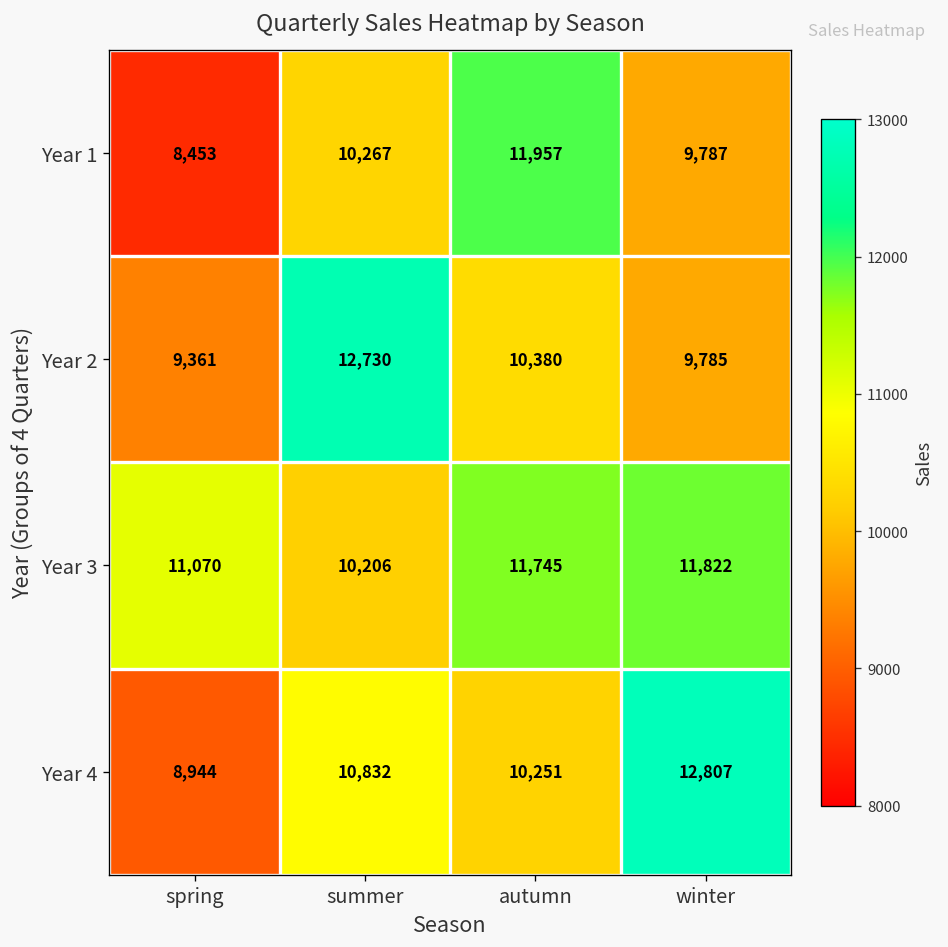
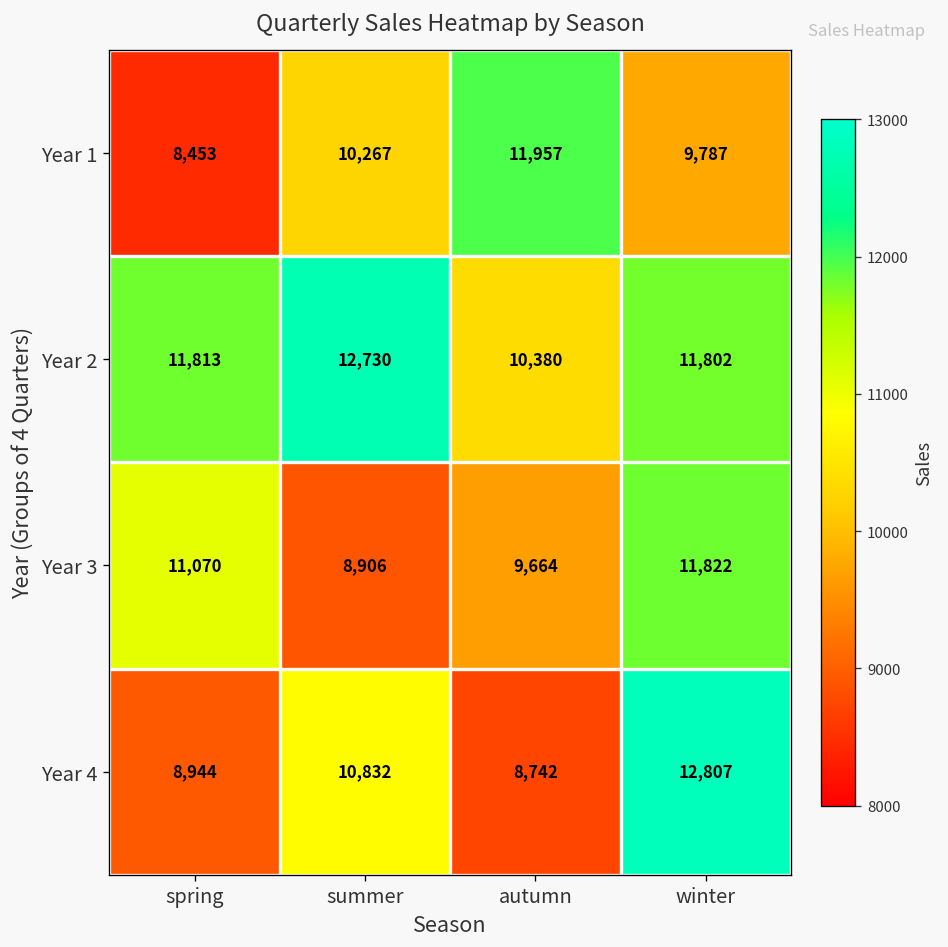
  {
    "Year 1": {
      "spring": "8,453",
      "summer": "10,267",
      "autumn": "11,957",
      "winter": "9,787"
    },
    "Year 2": {
-     "spring": "9,361",
+     "spring": "11,813",
      "summer": "12,730",
      "autumn": "10,380",
-     "winter": "9,785"
+     "winter": "11,802"
    },
    "Year 3": {
      "spring": "11,070",
-     "summer": "10,206",
-     "autumn": "11,745",
+     "summer": "8,906",
+     "autumn": "9,664",
      "winter": "11,822"
    },
    "Year 4": {
      "spring": "8,944",
      "summer": "10,832",
-     "autumn": "10,251",
+     "autumn": "8,742",
      "winter": "12,807"
    }
  }
